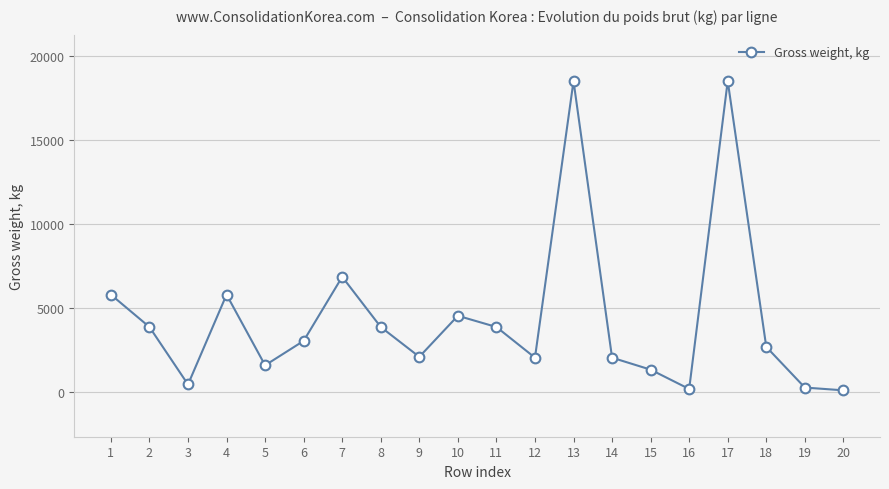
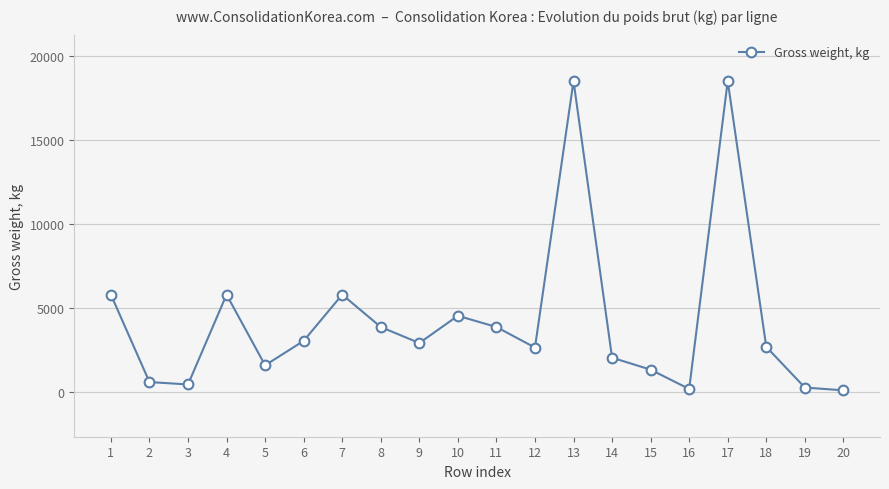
  {
    "1": 5800,
-   "2": 3900,
+   "2": 600,
    "3": 400,
    "4": 5800,
    "5": 1600,
    "6": 3000,
-   "7": 6800,
+   "7": 5800,
    "8": 3900,
-   "9": 2100,
+   "9": 2900,
    "10": 4500,
    "11": 3900,
-   "12": 2000,
+   "12": 2600,
    "13": 18500,
    "14": 2000,
    "15": 1300,
    "16": 200,
    "17": 18500,
    "18": 2700,
    "19": 300,
    "20": 100
  }
